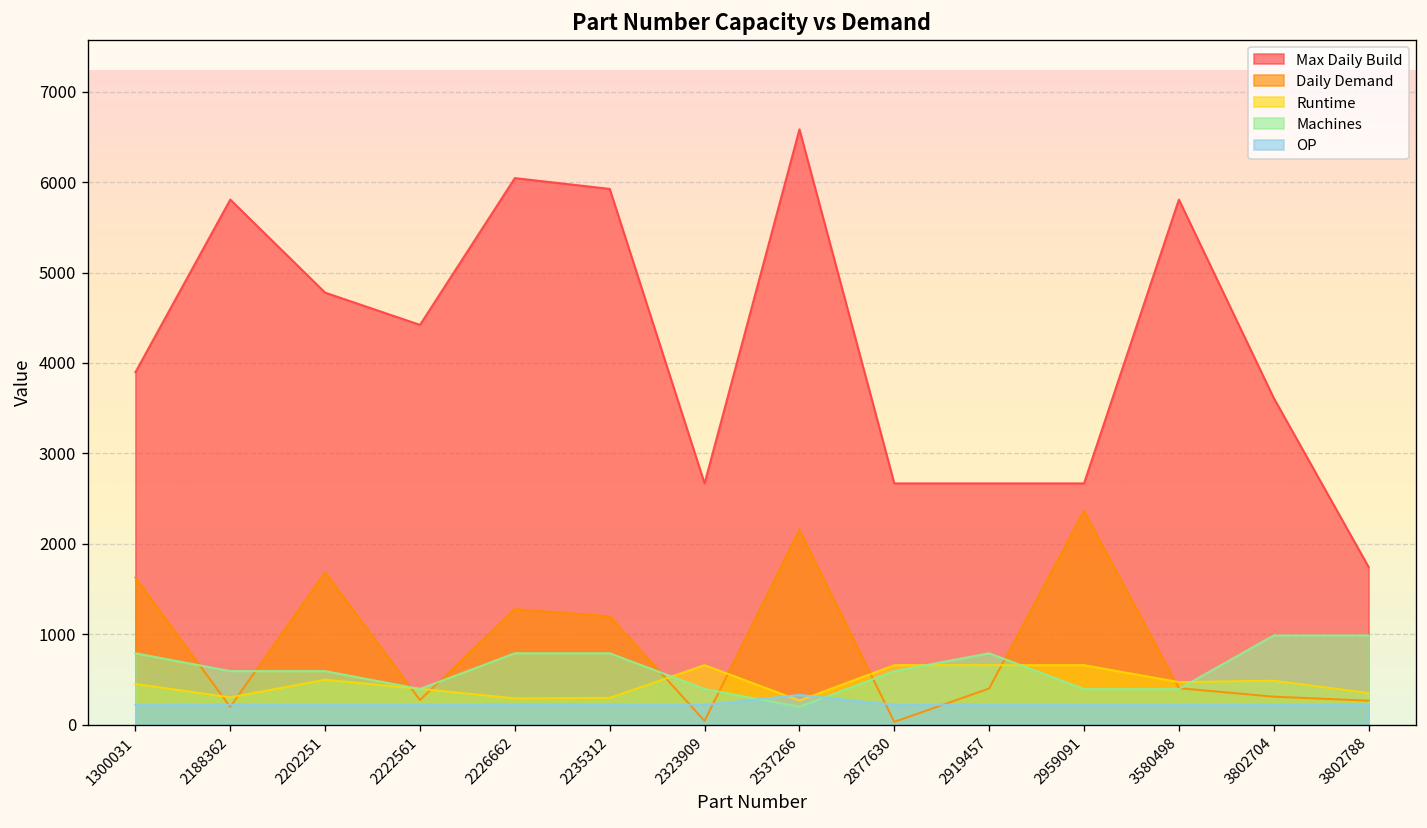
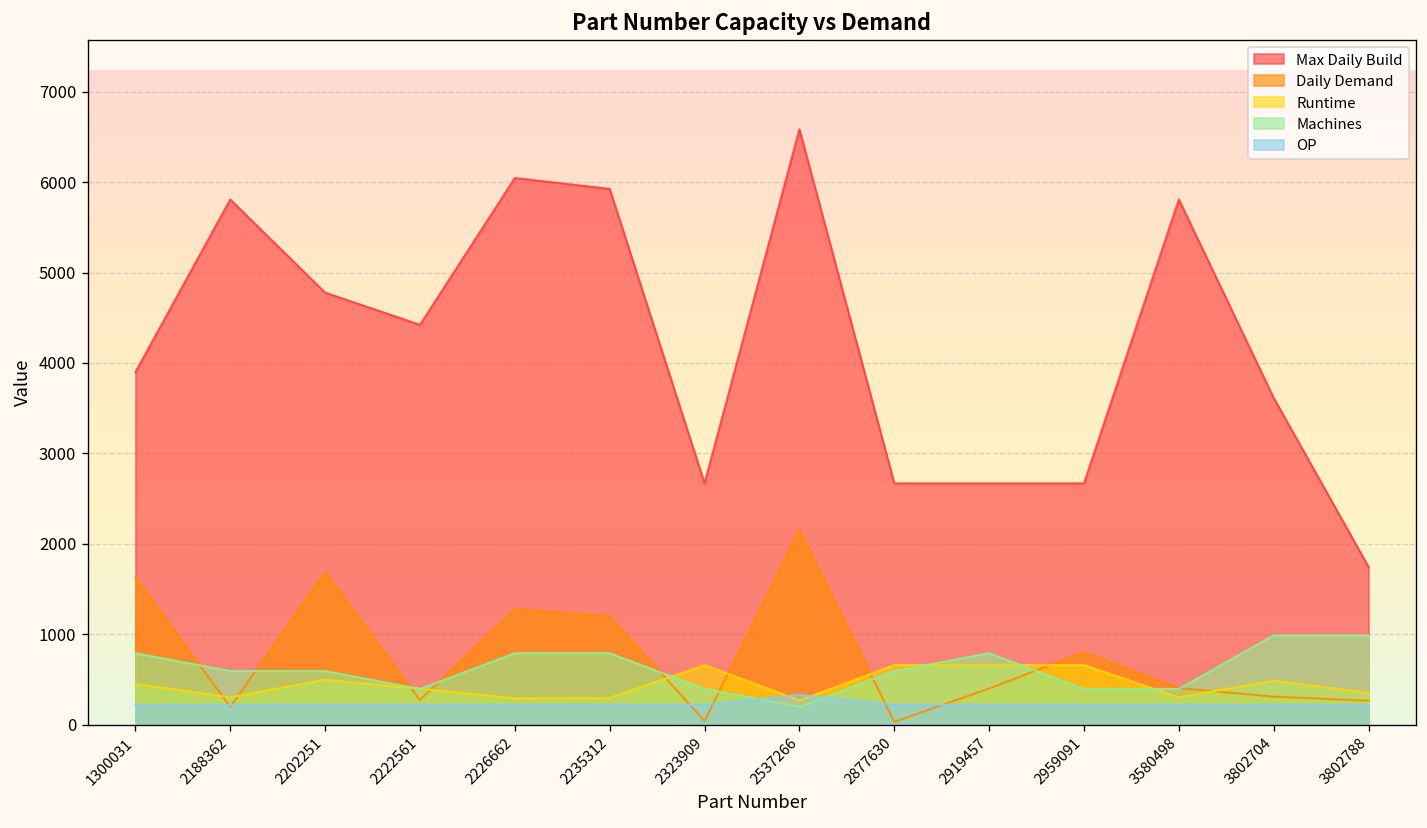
  {
    "Max Daily Build": {
      "1300031": 3900,
      "2188362": 5800,
      "2202251": 4800,
      "2222561": 4400,
      "2226662": 6000,
      "2235312": 5900,
      "2323909": 2700,
      "2537266": 6600,
      "2877630": 2700,
      "2919457": 2700,
      "2959091": 2700,
      "3580498": 5800,
      "3802704": 3600,
      "3802788": 1700
    },
    "Daily Demand": {
      "1300031": 1600,
      "2202251": 1700,
      "2222561": 300,
      "2226662": 1300,
      "2235312": 1200,
      "2323909": 0,
      "2537266": 2200,
      "2877630": 0,
      "2919457": 400,
-     "2959091": 2400,
+     "2959091": 800,
      "3802704": 300,
      "3802788": 300
    },
    "Runtime": {
      "1300031": 500,
      "2188362": 300,
      "2202251": 500,
      "2226662": 300,
      "2235312": 300,
      "2323909": 700,
      "2537266": 300,
      "2877630": 700,
      "2919457": 700,
      "2959091": 700,
-     "3580498": 500,
+     "3580498": 300,
      "3802704": 500,
      "3802788": 400
    },
    "Machines": {
      "1300031": 800,
      "2188362": 600,
      "2202251": 600,
      "2226662": 800,
      "2235312": 800,
      "2323909": 400,
      "2537266": 200,
      "2877630": 600,
      "2919457": 800,
      "2959091": 400,
      "3802704": 1000,
      "3802788": 1000
    },
    "OP": {
      "1300031": 200,
      "2202251": 200,
      "2222561": 200,
      "2226662": 200,
      "2235312": 200,
      "2323909": 200,
      "2537266": 300,
      "2877630": 200,
      "2919457": 200,
      "2959091": 200,
      "3580498": 200,
      "3802704": 200,
      "3802788": 200
    }
  }
